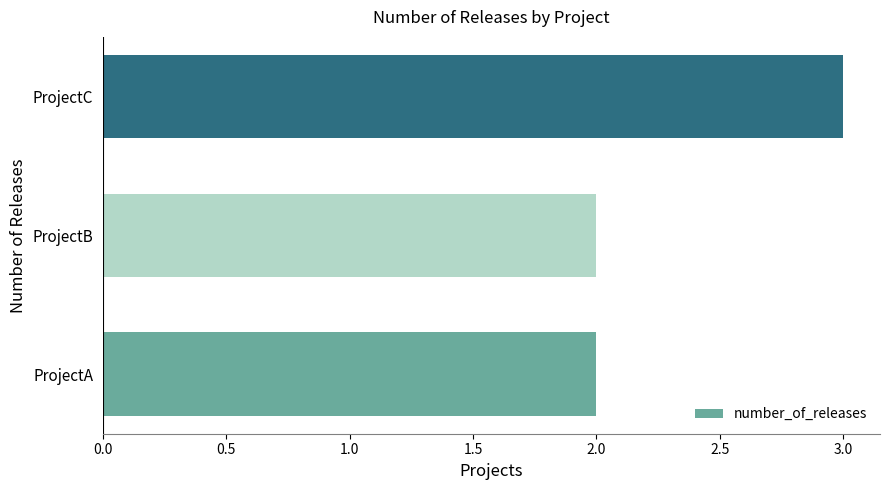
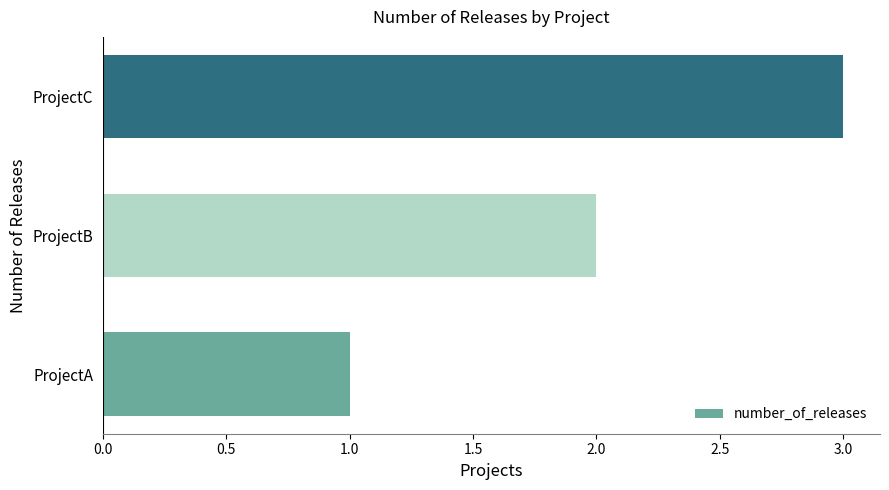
  {
    "ProjectC": 3,
    "ProjectB": 2,
-   "ProjectA": 2
+   "ProjectA": 1
  }
